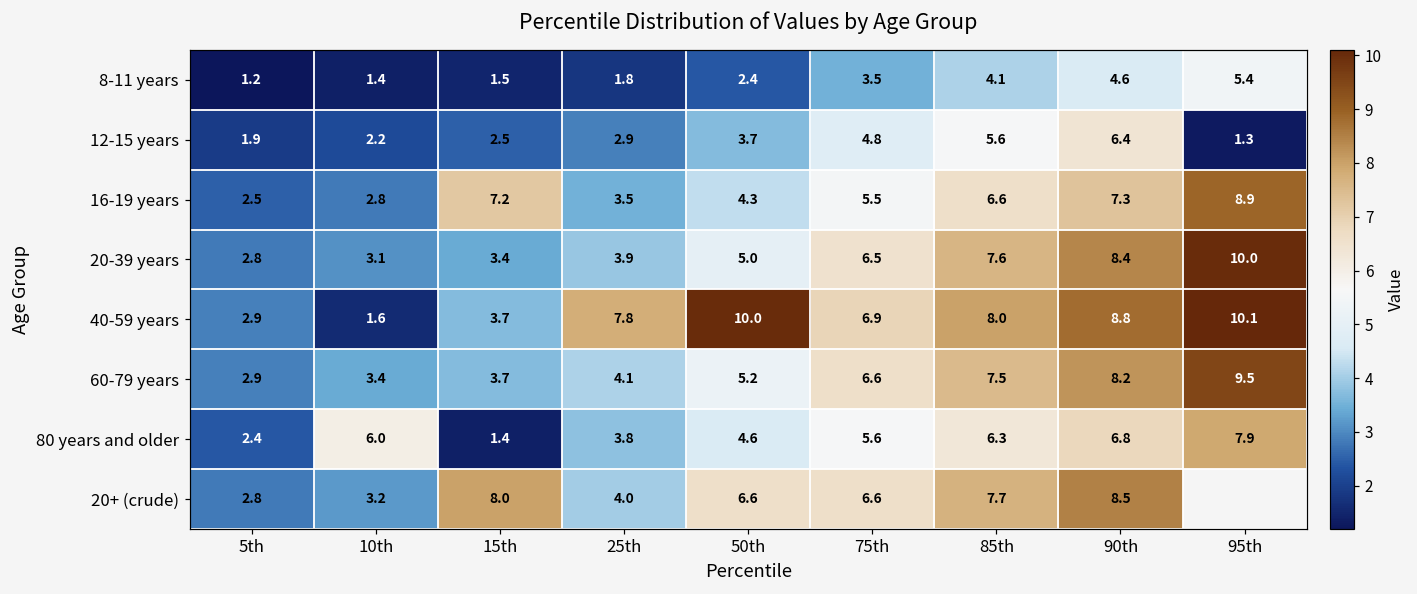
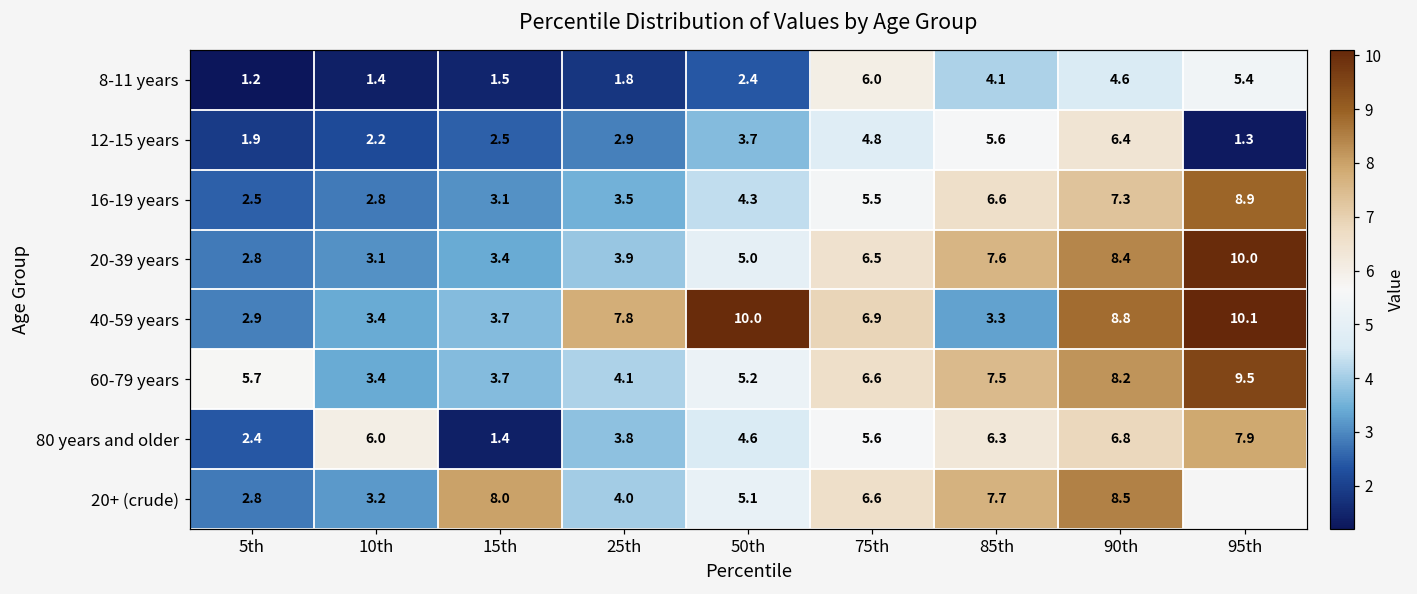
  {
    "8-11 years": {
      "5th": 1.2,
      "10th": 1.4,
      "15th": 1.5,
      "25th": 1.8,
      "50th": 2.4,
-     "75th": 3.5,
+     "75th": 6.0,
      "85th": 4.1,
      "90th": 4.6,
      "95th": 5.4
    },
    "12-15 years": {
      "5th": 1.9,
      "10th": 2.2,
      "15th": 2.5,
      "25th": 2.9,
      "50th": 3.7,
      "75th": 4.8,
      "85th": 5.6,
      "90th": 6.4,
      "95th": 1.3
    },
    "16-19 years": {
      "5th": 2.5,
      "10th": 2.8,
-     "15th": 7.2,
+     "15th": 3.1,
      "25th": 3.5,
      "50th": 4.3,
      "75th": 5.5,
      "85th": 6.6,
      "90th": 7.3,
      "95th": 8.9
    },
    "20-39 years": {
      "5th": 2.8,
      "10th": 3.1,
      "15th": 3.4,
      "25th": 3.9,
      "50th": 5.0,
      "75th": 6.5,
      "85th": 7.6,
      "90th": 8.4,
      "95th": 10.0
    },
    "40-59 years": {
      "5th": 2.9,
-     "10th": 1.6,
+     "10th": 3.4,
      "15th": 3.7,
      "25th": 7.8,
      "50th": 10.0,
      "75th": 6.9,
-     "85th": 8.0,
+     "85th": 3.3,
      "90th": 8.8,
      "95th": 10.1
    },
    "60-79 years": {
-     "5th": 2.9,
+     "5th": 5.7,
      "10th": 3.4,
      "15th": 3.7,
      "25th": 4.1,
      "50th": 5.2,
      "75th": 6.6,
      "85th": 7.5,
      "90th": 8.2,
      "95th": 9.5
    },
    "80 years and older": {
      "5th": 2.4,
      "10th": 6.0,
      "15th": 1.4,
      "25th": 3.8,
      "50th": 4.6,
      "75th": 5.6,
      "85th": 6.3,
      "90th": 6.8,
      "95th": 7.9
    },
    "20+ (crude)": {
      "5th": 2.8,
      "10th": 3.2,
      "15th": 8.0,
      "25th": 4.0,
-     "50th": 6.6,
+     "50th": 5.1,
      "75th": 6.6,
      "85th": 7.7,
      "90th": 8.5
    }
  }
